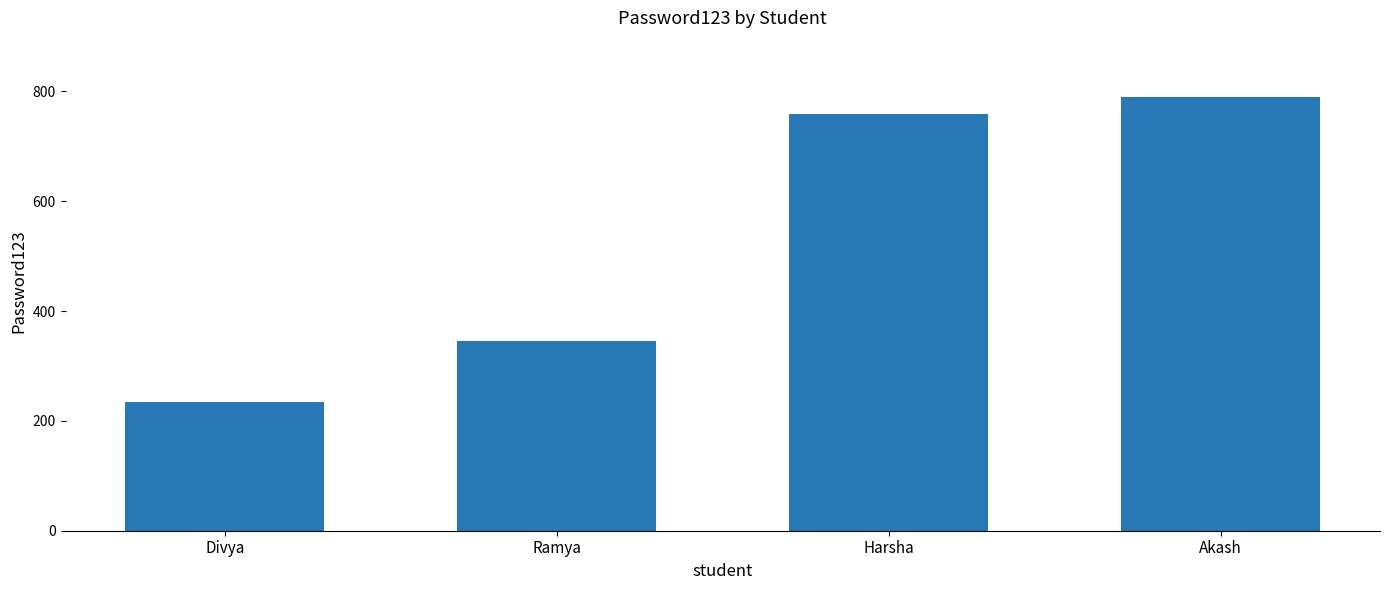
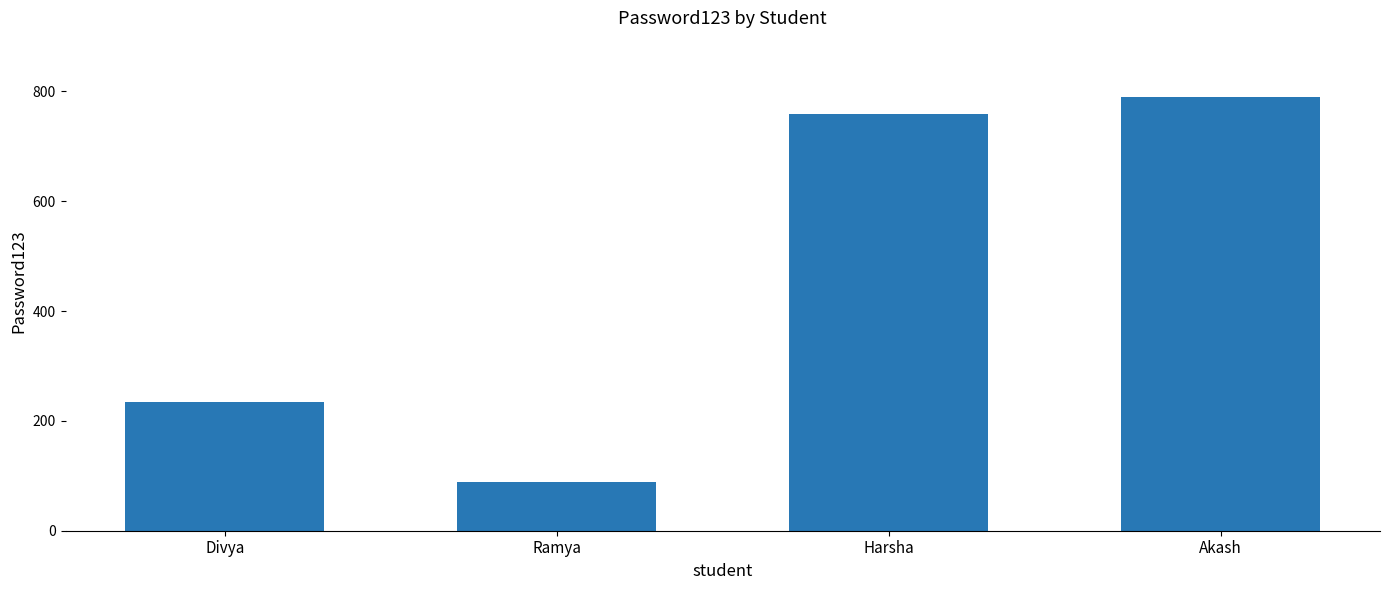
  {
    "Divya": 230,
-   "Ramya": 350,
+   "Ramya": 90,
    "Harsha": 760,
    "Akash": 790
  }
